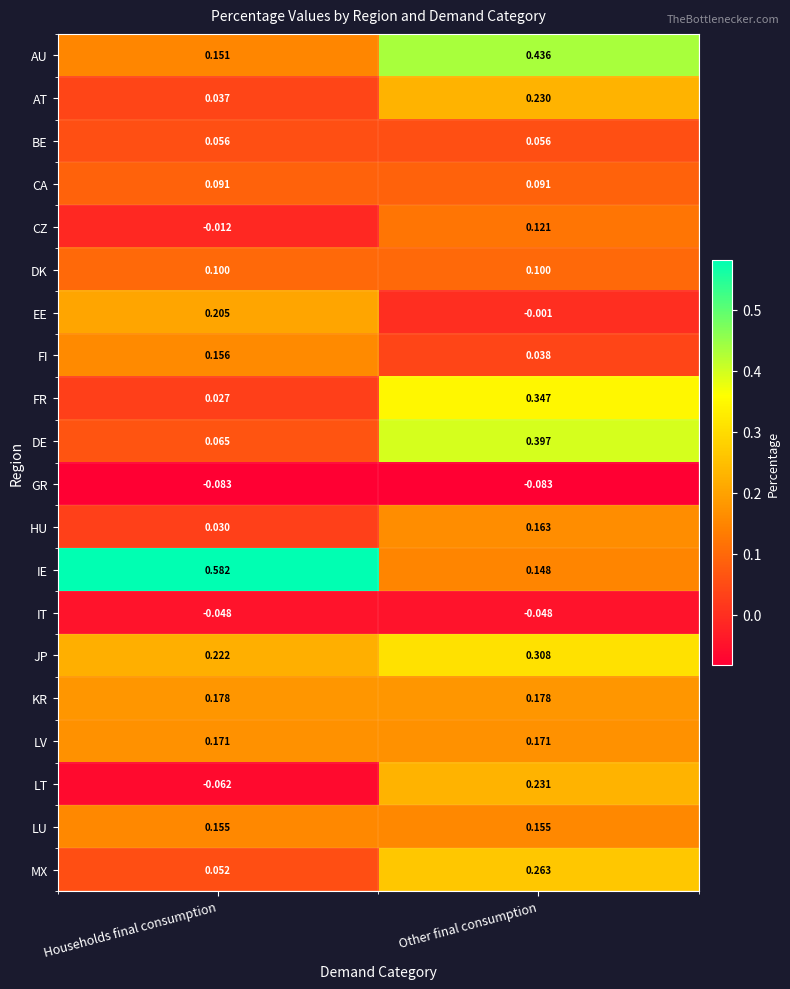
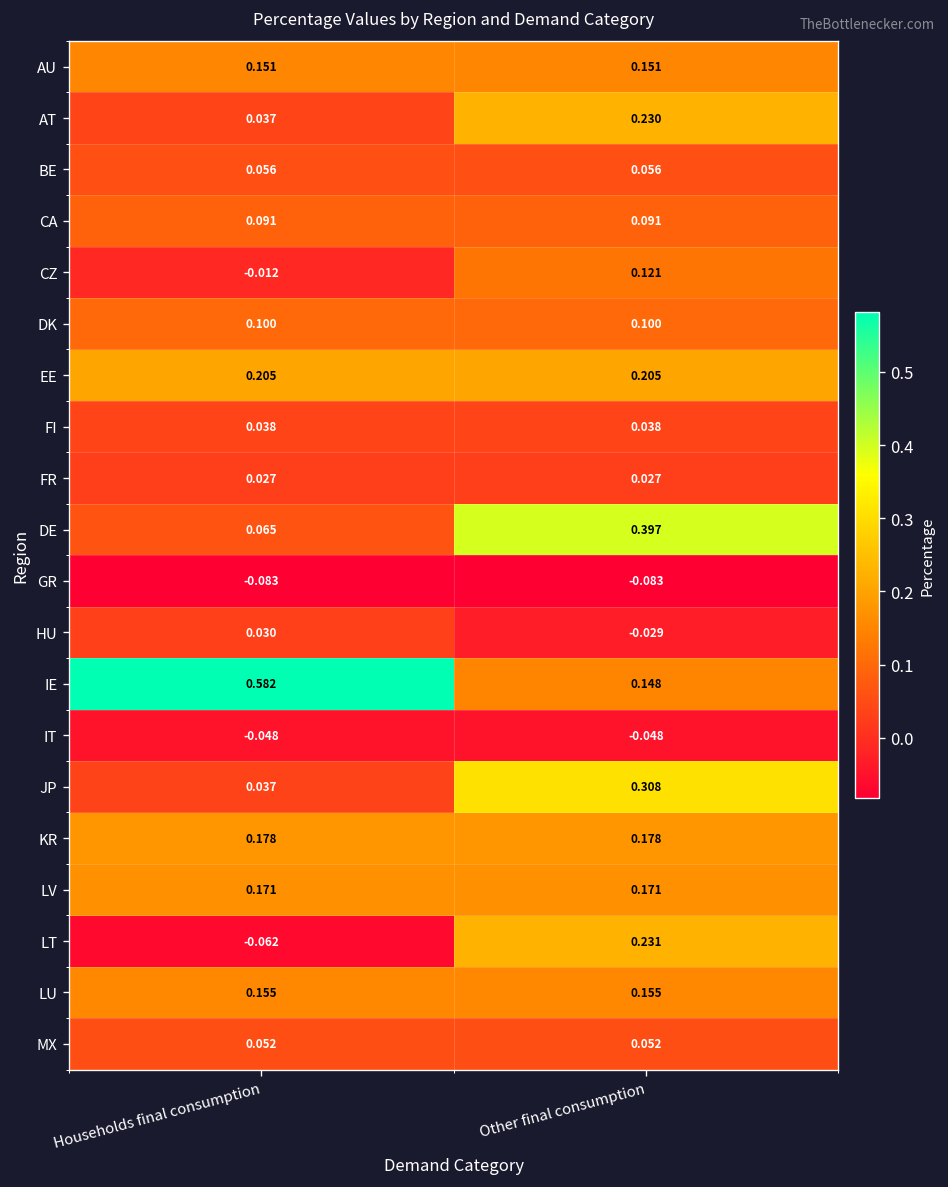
  {
    "AU": {
      "Households final consumption": 0.151,
-     "Other final consumption": 0.436
+     "Other final consumption": 0.151
    },
    "AT": {
      "Households final consumption": 0.037,
      "Other final consumption": 0.230
    },
    "BE": {
      "Households final consumption": 0.056,
      "Other final consumption": 0.056
    },
    "CA": {
      "Households final consumption": 0.091,
      "Other final consumption": 0.091
    },
    "CZ": {
      "Households final consumption": -0.012,
      "Other final consumption": 0.121
    },
    "DK": {
      "Households final consumption": 0.100,
      "Other final consumption": 0.100
    },
    "EE": {
      "Households final consumption": 0.205,
-     "Other final consumption": -0.001
+     "Other final consumption": 0.205
    },
    "FI": {
-     "Households final consumption": 0.156,
+     "Households final consumption": 0.038,
      "Other final consumption": 0.038
    },
    "FR": {
      "Households final consumption": 0.027,
-     "Other final consumption": 0.347
+     "Other final consumption": 0.027
    },
    "DE": {
      "Households final consumption": 0.065,
      "Other final consumption": 0.397
    },
    "GR": {
      "Households final consumption": -0.083,
      "Other final consumption": -0.083
    },
    "HU": {
      "Households final consumption": 0.030,
-     "Other final consumption": 0.163
+     "Other final consumption": -0.029
    },
    "IE": {
      "Households final consumption": 0.582,
      "Other final consumption": 0.148
    },
    "IT": {
      "Households final consumption": -0.048,
      "Other final consumption": -0.048
    },
    "JP": {
-     "Households final consumption": 0.222,
+     "Households final consumption": 0.037,
      "Other final consumption": 0.308
    },
    "KR": {
      "Households final consumption": 0.178,
      "Other final consumption": 0.178
    },
    "LV": {
      "Households final consumption": 0.171,
      "Other final consumption": 0.171
    },
    "LT": {
      "Households final consumption": -0.062,
      "Other final consumption": 0.231
    },
    "LU": {
      "Households final consumption": 0.155,
      "Other final consumption": 0.155
    },
    "MX": {
      "Households final consumption": 0.052,
-     "Other final consumption": 0.263
+     "Other final consumption": 0.052
    }
  }
